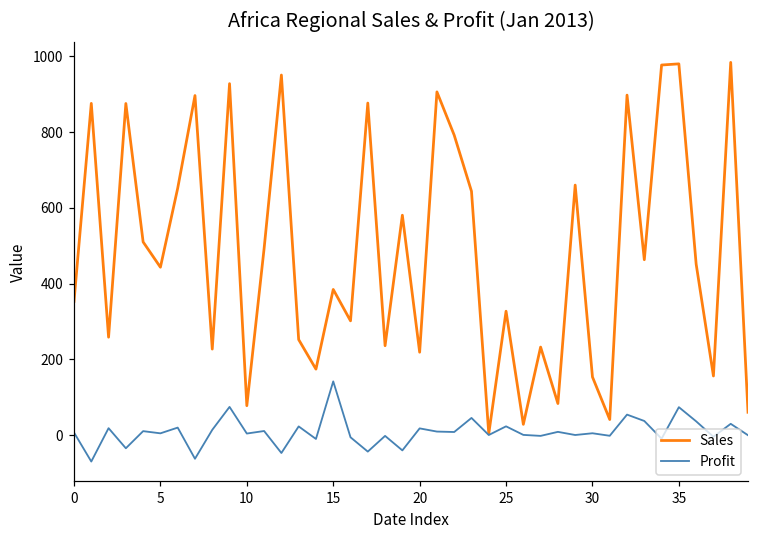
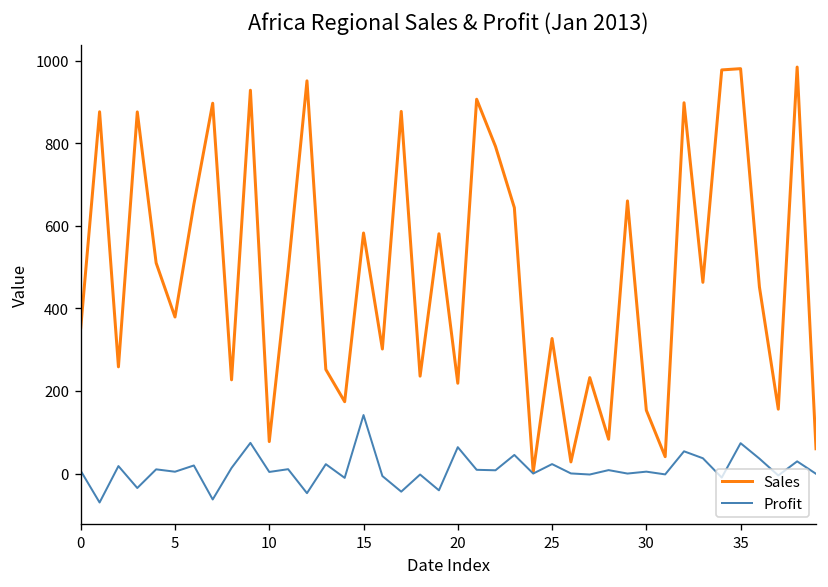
  {
    "Sales": {
      "0": 350,
-     "5": 440,
+     "5": 380,
      "10": 80,
-     "15": 380,
+     "15": 580,
      "20": 220,
      "25": 330,
      "30": 150,
      "35": 980
    },
    "Profit": {
      "0": 10,
      "5": 0,
      "10": 0,
      "15": 140,
-     "20": 20,
+     "20": 60,
      "25": 20,
      "30": 0,
      "35": 70
    }
  }
